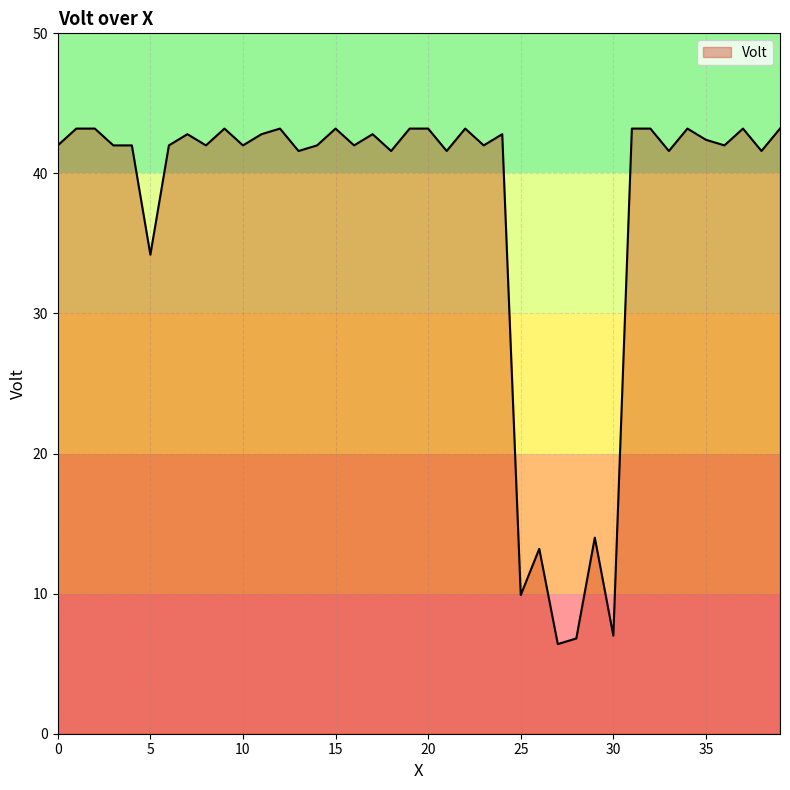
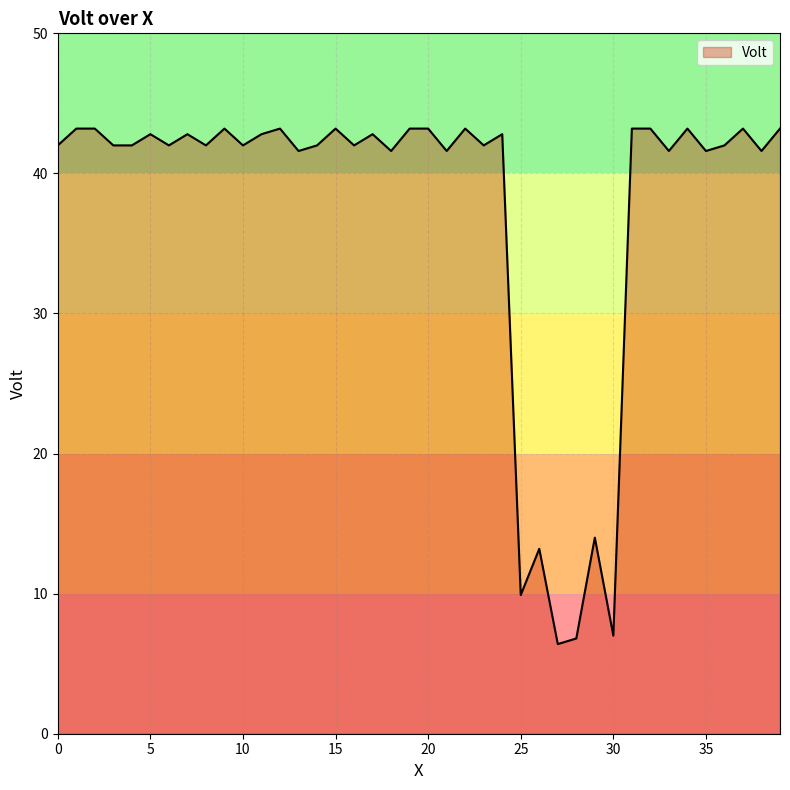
  {
    "0": 42.0,
-   "5": 34.2,
+   "5": 42.8,
    "10": 42.0,
    "15": 43.2,
    "20": 43.2,
    "25": 9.9,
    "30": 7.0,
-   "35": 42.4
+   "35": 41.6
  }
